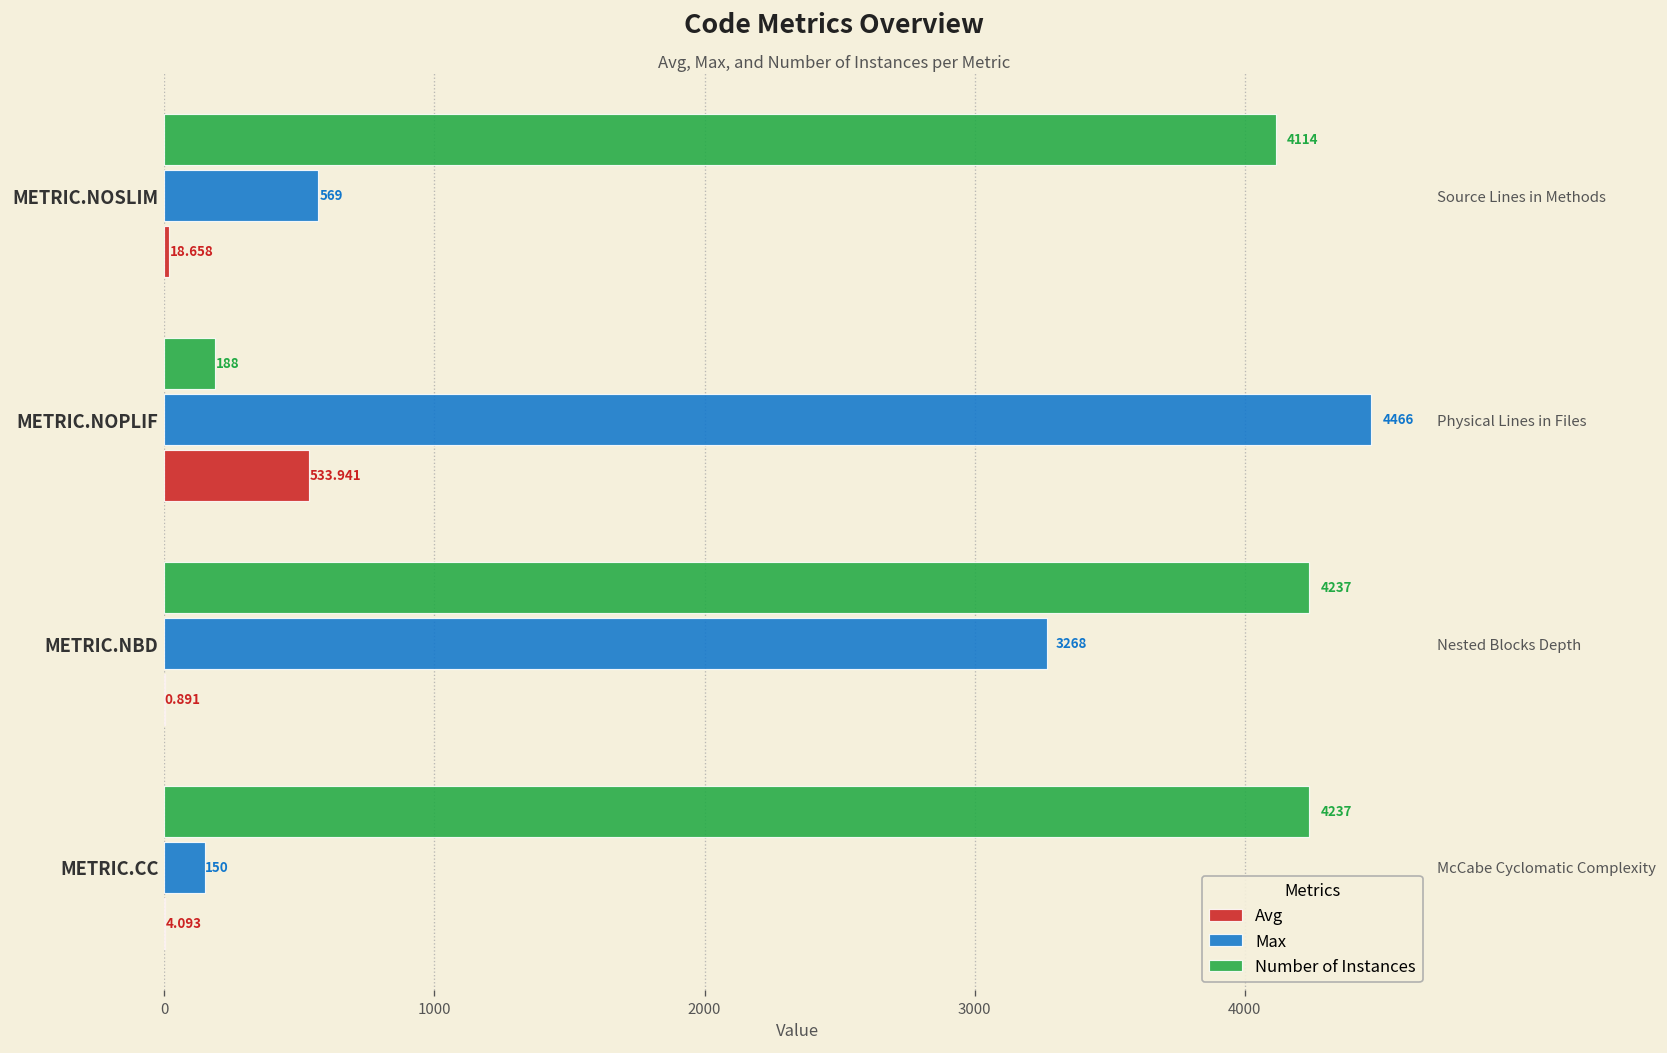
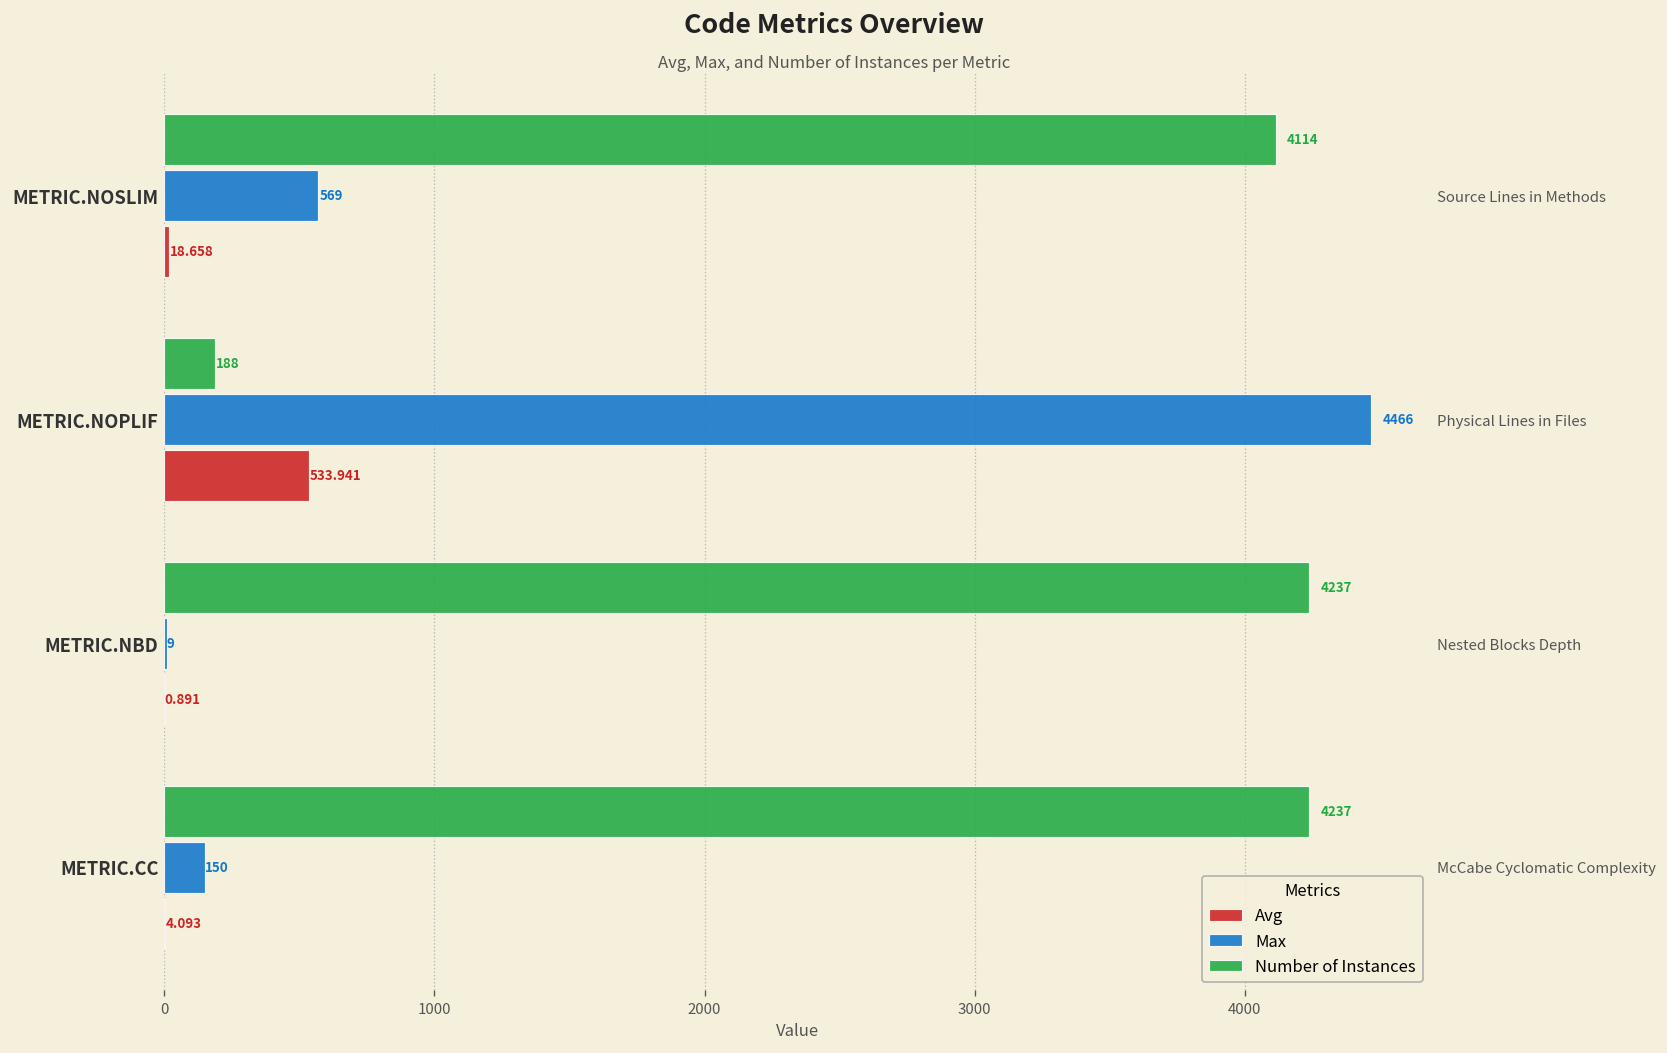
  {
    "Max": {
      "METRIC.NOSLIM": 569,
      "METRIC.NOPLIF": 4466,
-     "METRIC.NBD": 3268,
+     "METRIC.NBD": 9,
      "METRIC.CC": 150
    }
  }
